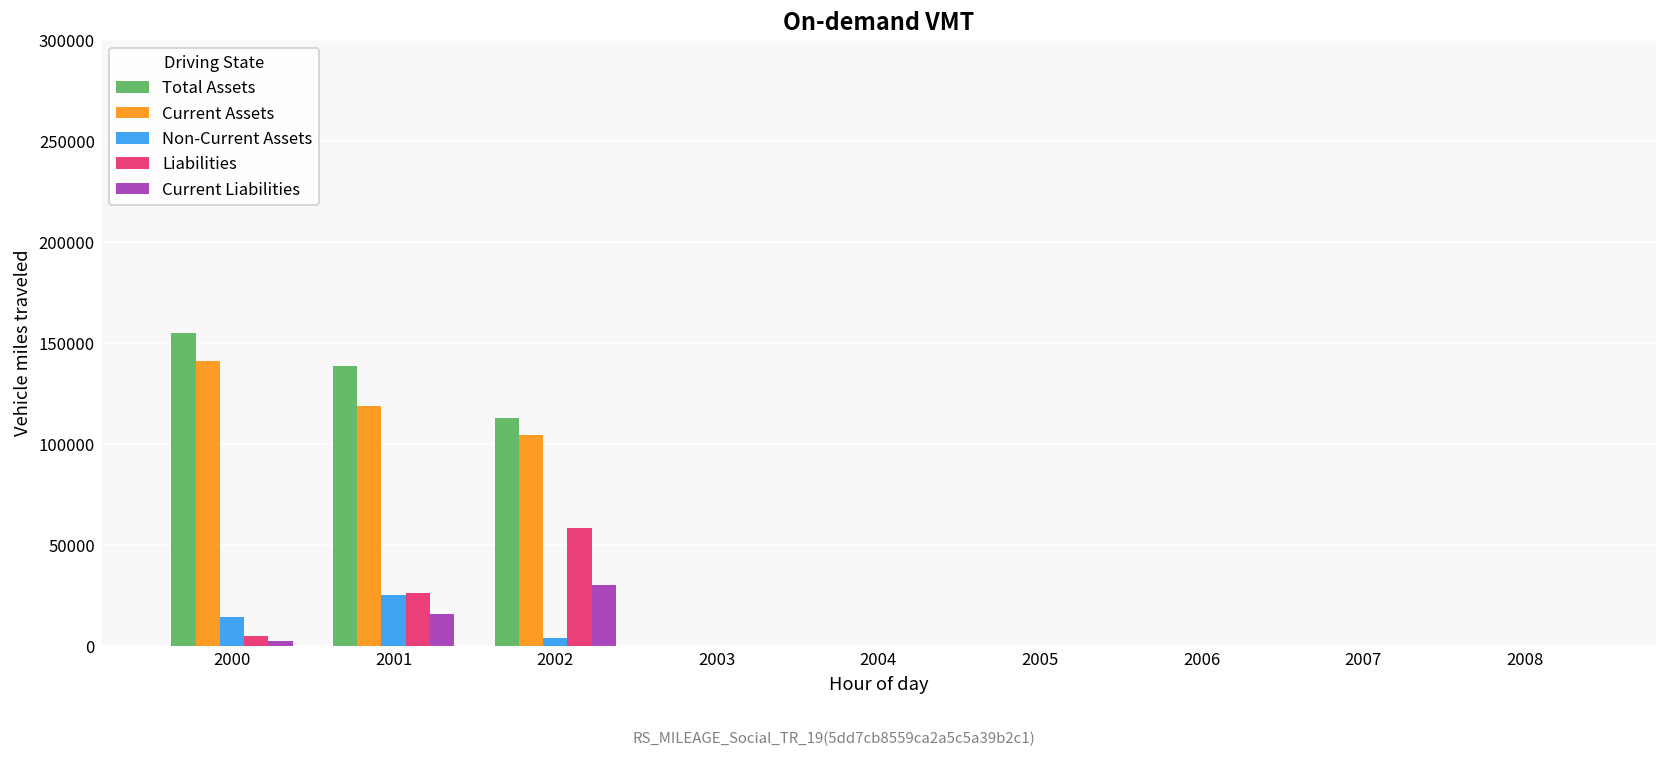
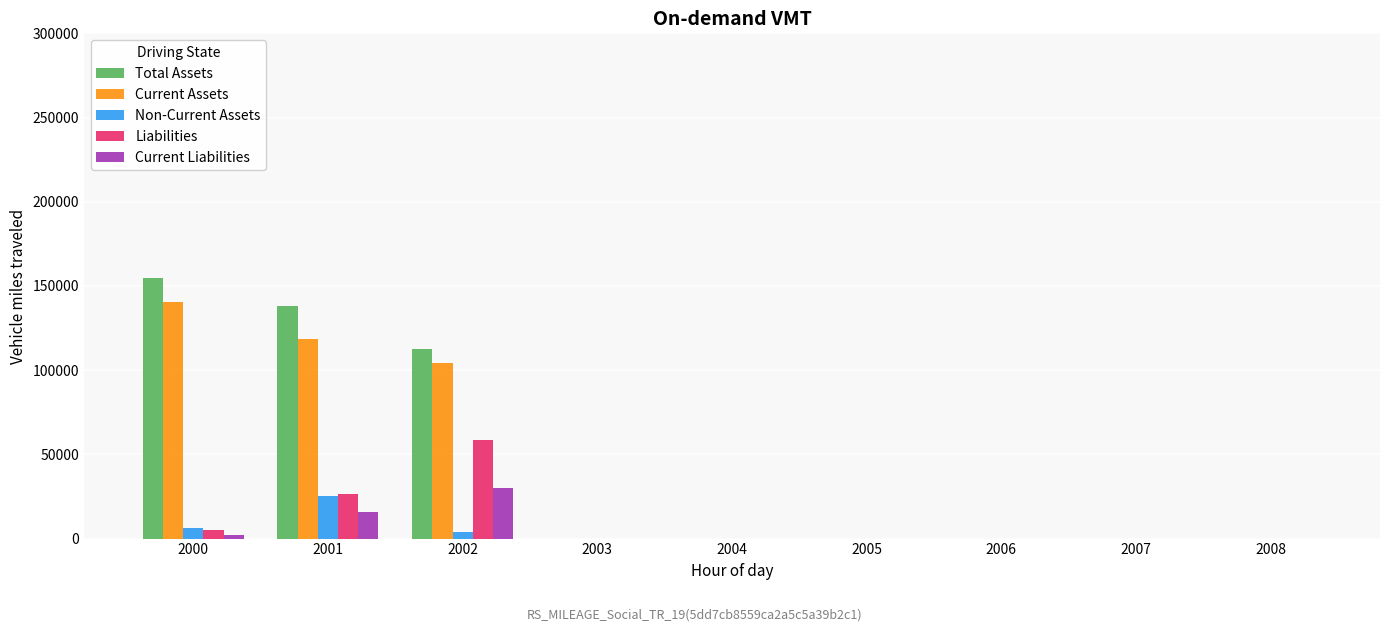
  {
    "Total Assets": {
      "2000": 155000,
      "2001": 138000,
      "2002": 113000,
      "2003": 0,
      "2004": 0,
      "2005": 0,
      "2006": 0,
      "2007": 0,
      "2008": 0
    },
    "Current Assets": {
      "2000": 141000,
      "2001": 119000,
      "2002": 104000,
      "2003": 0,
      "2004": 0,
      "2005": 0,
      "2006": 0,
      "2007": 0,
      "2008": 0
    },
    "Non-Current Assets": {
-     "2000": 14000,
+     "2000": 6000,
      "2001": 25000,
      "2002": 4000,
      "2003": 0,
      "2004": 0,
      "2005": 0,
      "2006": 0,
      "2007": 0,
      "2008": 0
    },
    "Liabilities": {
      "2000": 5000,
      "2001": 26000,
      "2002": 58000,
      "2003": 0,
      "2004": 0,
      "2005": 0,
      "2006": 0,
      "2007": 0,
      "2008": 0
    },
    "Current Liabilities": {
      "2000": 2000,
      "2001": 16000,
      "2002": 30000,
      "2003": 0,
      "2004": 0,
      "2005": 0,
      "2006": 0,
      "2007": 0,
      "2008": 0
    }
  }
